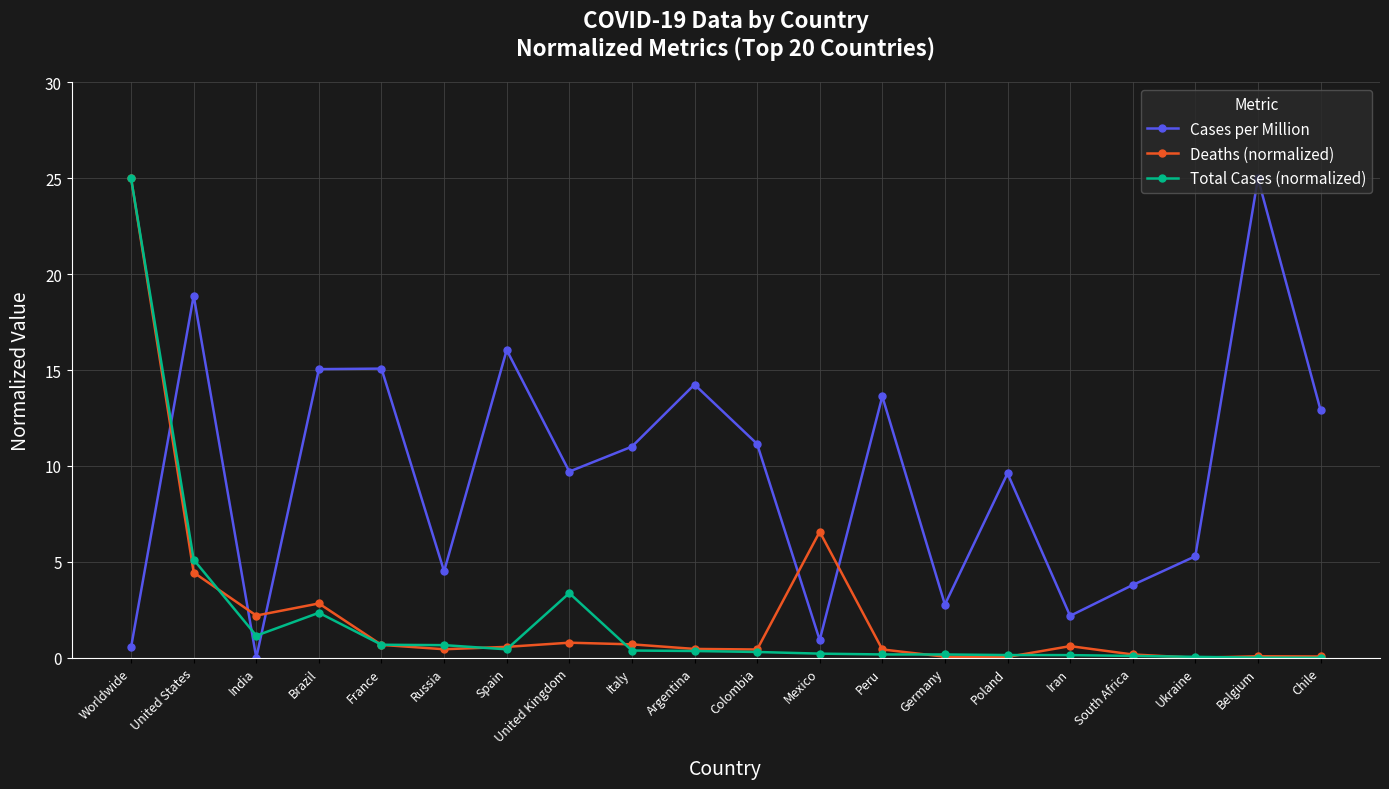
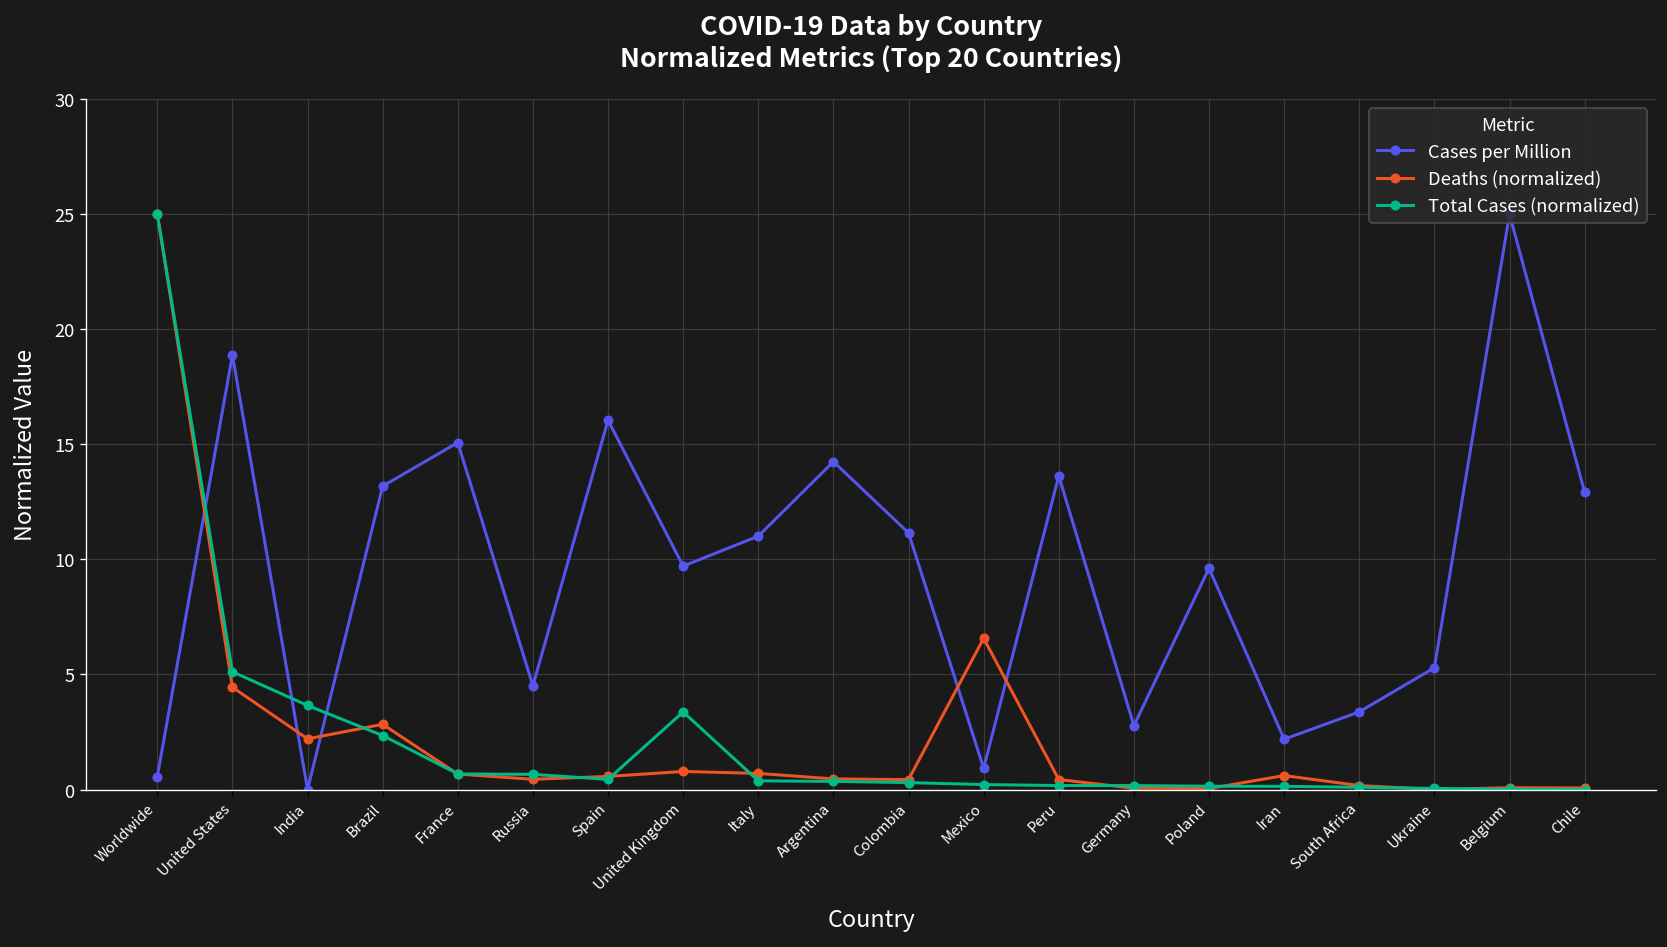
  {
    "Cases per Million": {
      "Worldwide": 0.6,
      "United States": 18.9,
      "India": 0.0,
-     "Brazil": 15.0,
+     "Brazil": 13.2,
      "France": 15.1,
      "Russia": 4.5,
      "Spain": 16.0,
      "United Kingdom": 9.7,
      "Italy": 11.0,
      "Argentina": 14.2,
      "Colombia": 11.2,
      "Mexico": 0.9,
      "Peru": 13.6,
      "Germany": 2.8,
      "Poland": 9.6,
      "Iran": 2.2,
-     "South Africa": 3.8,
+     "South Africa": 3.4,
      "Ukraine": 5.3,
      "Chile": 12.9
    },
    "Deaths (normalized)": {
      "United States": 4.4,
      "India": 2.2,
      "Brazil": 2.8,
      "Russia": 0.4,
      "United Kingdom": 0.8,
      "Italy": 0.7,
      "Mexico": 6.6,
      "Peru": 0.4,
      "Iran": 0.6
    },
    "Total Cases (normalized)": {
      "United States": 5.1,
-     "India": 1.2,
+     "India": 3.7,
      "Brazil": 2.3,
      "Russia": 0.7,
      "United Kingdom": 3.4,
      "Italy": 0.4,
      "Mexico": 0.2,
      "Peru": 0.2,
      "Iran": 0.1
    }
  }
